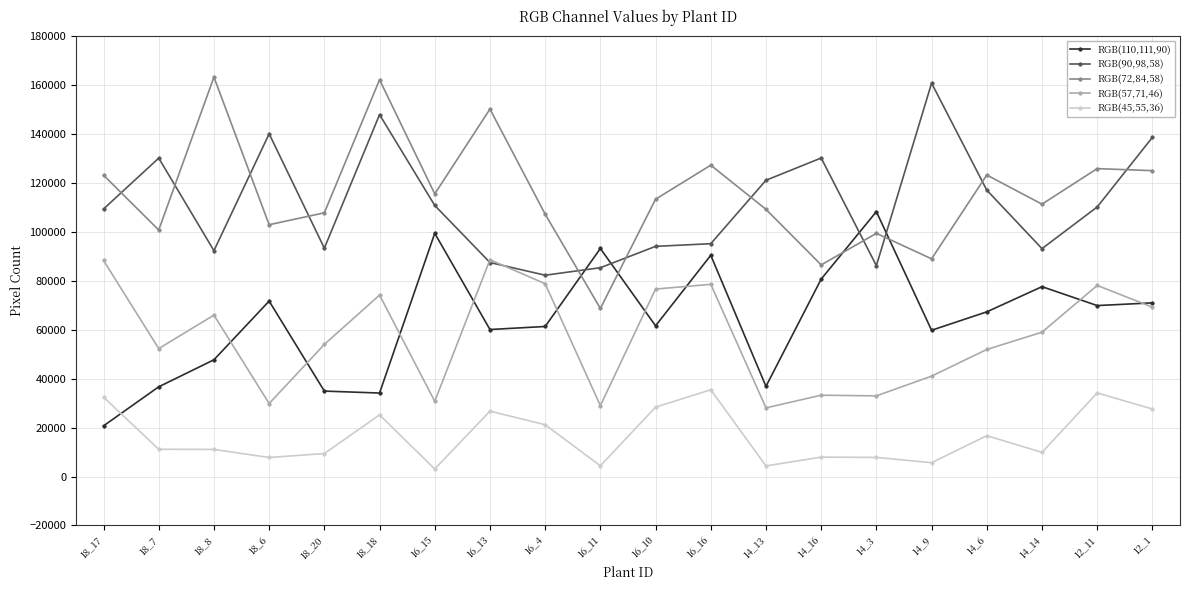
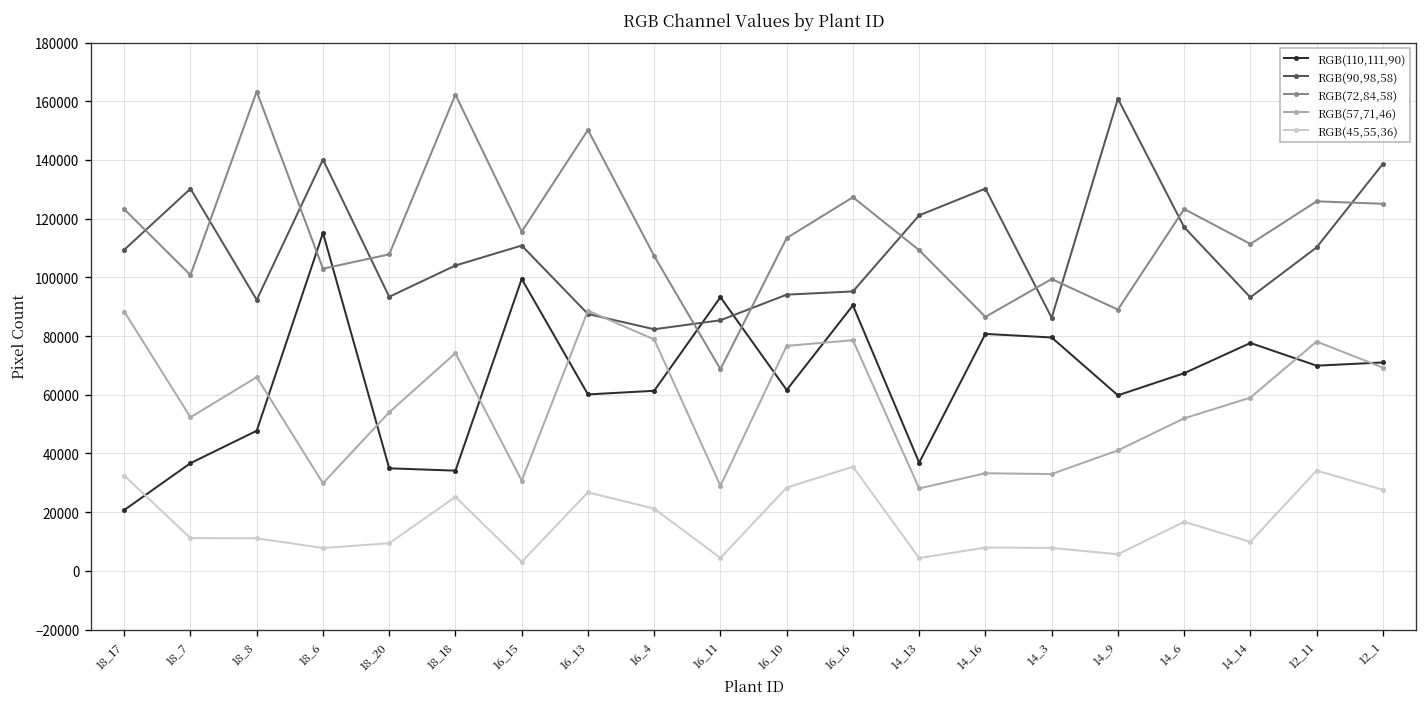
  {
    "RGB(110,111,90)": {
      "18_17": 21000,
      "18_7": 37000,
      "18_8": 48000,
-     "18_6": 72000,
+     "18_6": 115000,
      "18_20": 35000,
      "18_18": 34000,
      "16_15": 99000,
      "16_13": 60000,
      "16_4": 61000,
      "16_11": 93000,
      "16_10": 62000,
      "16_16": 90000,
      "14_13": 37000,
      "14_16": 81000,
-     "14_3": 108000,
+     "14_3": 80000,
      "14_9": 60000,
      "14_6": 67000,
      "14_14": 78000,
      "12_11": 70000,
      "12_1": 71000
    },
    "RGB(90,98,58)": {
      "18_17": 109000,
      "18_7": 130000,
      "18_8": 92000,
      "18_6": 140000,
      "18_20": 93000,
-     "18_18": 148000,
+     "18_18": 104000,
      "16_15": 111000,
      "16_13": 88000,
      "16_4": 82000,
      "16_11": 85000,
      "16_10": 94000,
      "16_16": 95000,
      "14_13": 121000,
      "14_16": 130000,
      "14_3": 86000,
      "14_9": 161000,
      "14_6": 117000,
      "14_14": 93000,
      "12_11": 110000,
      "12_1": 139000
    }
  }
